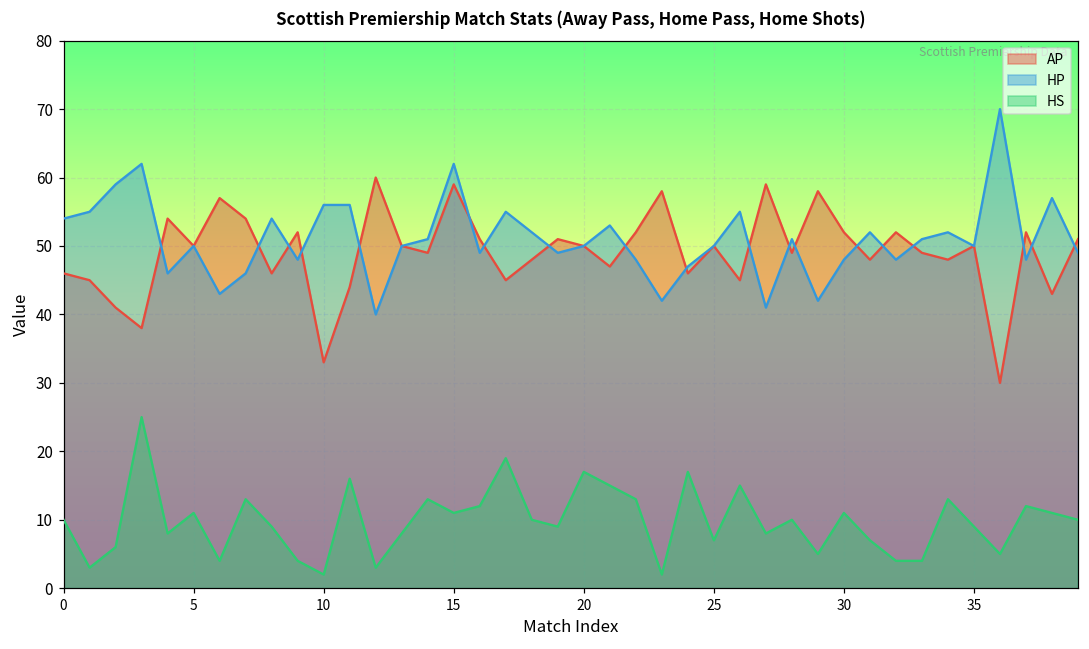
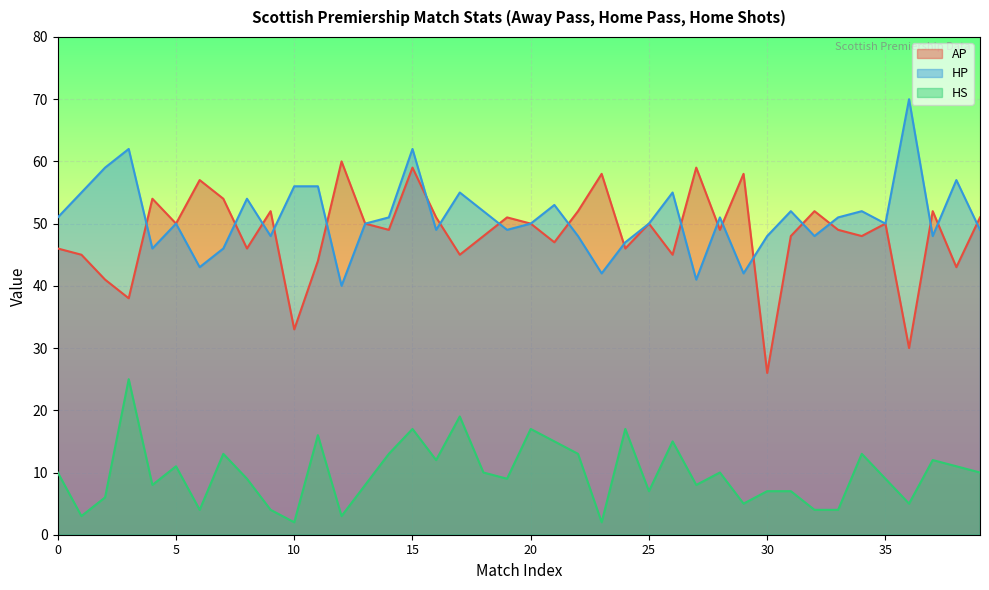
  {
    "AP": {
      "0": 46,
      "10": 33,
      "15": 59,
-     "30": 52
+     "30": 26
    },
    "HP": {
-     "0": 54,
+     "0": 51,
      "10": 56,
      "15": 62,
      "30": 48
    },
    "HS": {
      "0": 10,
      "5": 11,
      "10": 2,
-     "15": 11,
+     "15": 17,
      "20": 17,
      "25": 7,
-     "30": 11,
+     "30": 7,
      "35": 9
    }
  }
